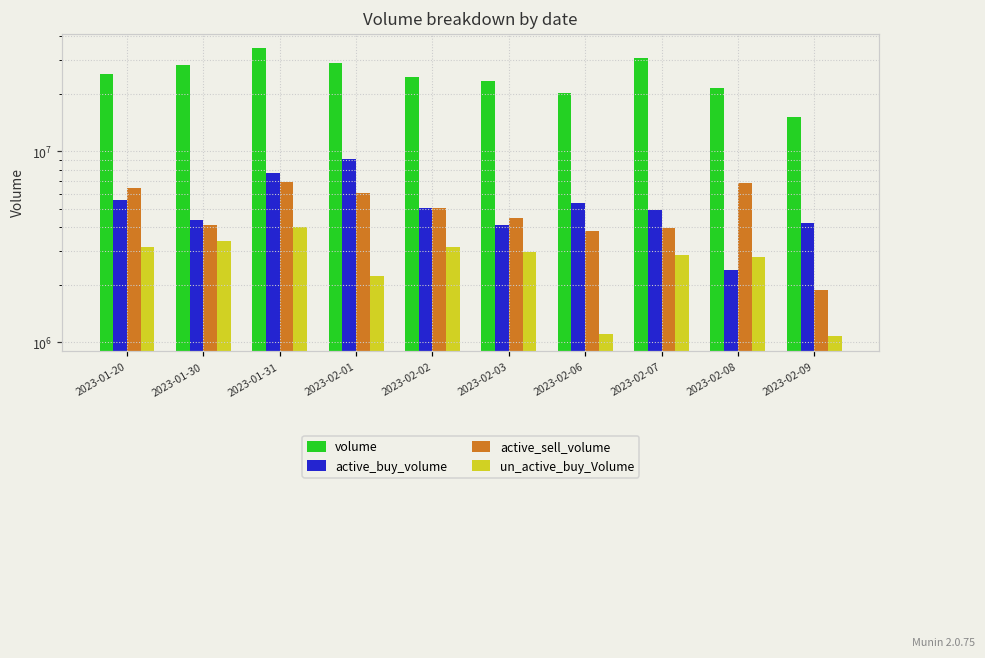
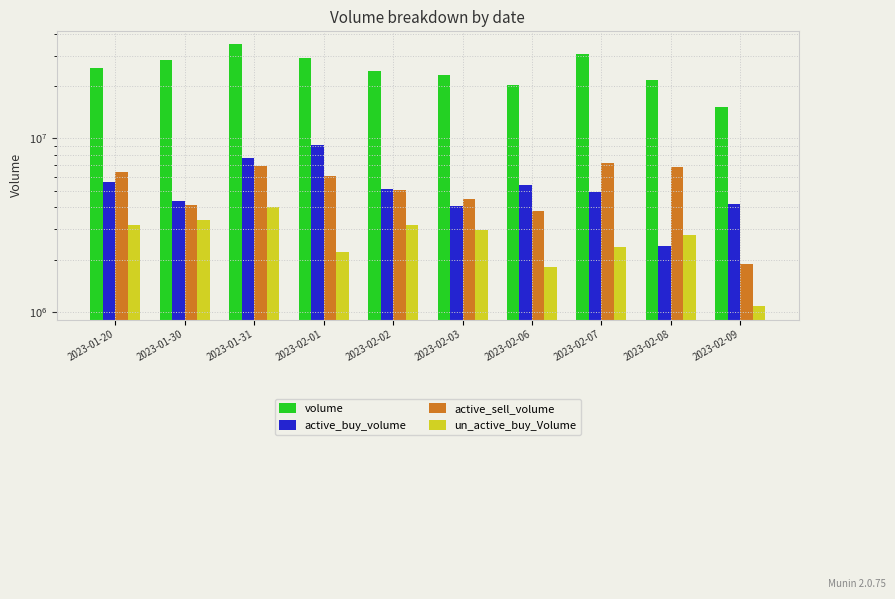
  {
    "volume": {
      "2023-01-20": 25000000,
      "2023-01-30": 28000000,
      "2023-01-31": 35000000,
      "2023-02-01": 29000000,
      "2023-02-02": 25000000,
      "2023-02-03": 23000000,
      "2023-02-06": 20000000,
      "2023-02-07": 31000000,
      "2023-02-08": 22000000,
      "2023-02-09": 15000000
    },
    "active_buy_volume": {
      "2023-01-20": 5600000,
      "2023-01-30": 4400000,
      "2023-01-31": 8000000,
      "2023-02-01": 9000000,
      "2023-02-02": 5100000,
      "2023-02-03": 4100000,
      "2023-02-06": 5400000,
      "2023-02-07": 4900000,
      "2023-02-08": 2400000,
      "2023-02-09": 4200000
    },
    "active_sell_volume": {
      "2023-01-20": 6400000,
      "2023-01-30": 4100000,
      "2023-01-31": 6900000,
      "2023-02-01": 6100000,
      "2023-02-02": 5000000,
      "2023-02-03": 4500000,
      "2023-02-06": 3800000,
-     "2023-02-07": 3900000,
+     "2023-02-07": 7200000,
      "2023-02-08": 6800000,
      "2023-02-09": 1900000
    },
    "un_active_buy_Volume": {
      "2023-01-20": 3200000,
      "2023-01-30": 3400000,
      "2023-01-31": 4000000,
      "2023-02-01": 2200000,
      "2023-02-02": 3200000,
      "2023-02-03": 3000000,
-     "2023-02-06": 1100000,
-     "2023-02-07": 2900000,
+     "2023-02-06": 1800000,
+     "2023-02-07": 2400000,
      "2023-02-08": 2800000,
      "2023-02-09": 1100000
    }
  }
